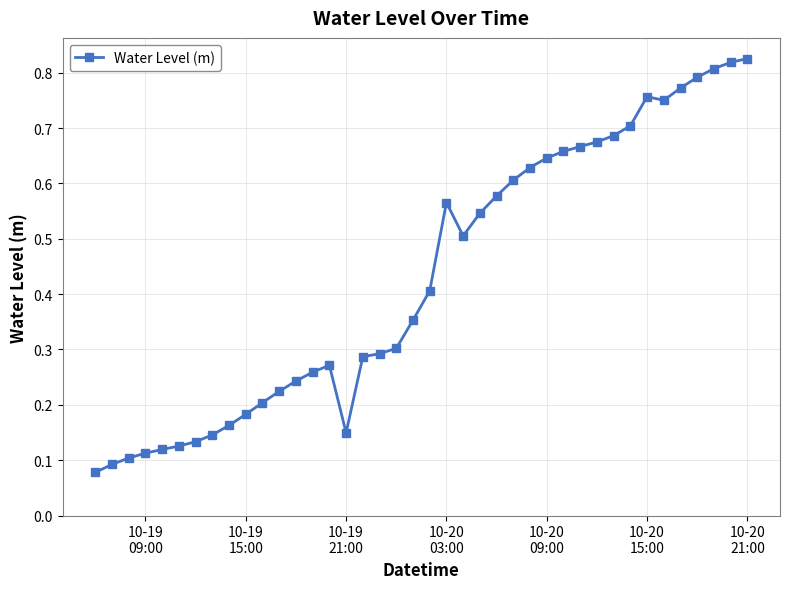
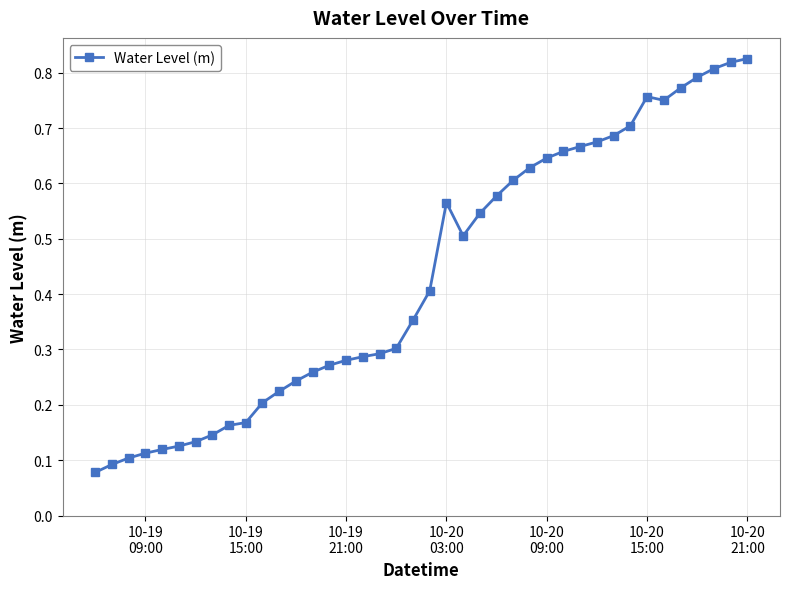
  {
    "10-19 09:00": 0.11,
-   "10-19 15:00": 0.18,
-   "10-19 21:00": 0.15,
+   "10-19 15:00": 0.17,
+   "10-19 21:00": 0.28,
    "10-20 03:00": 0.57,
    "10-20 09:00": 0.65,
    "10-20 15:00": 0.76,
    "10-20 21:00": 0.83
  }
